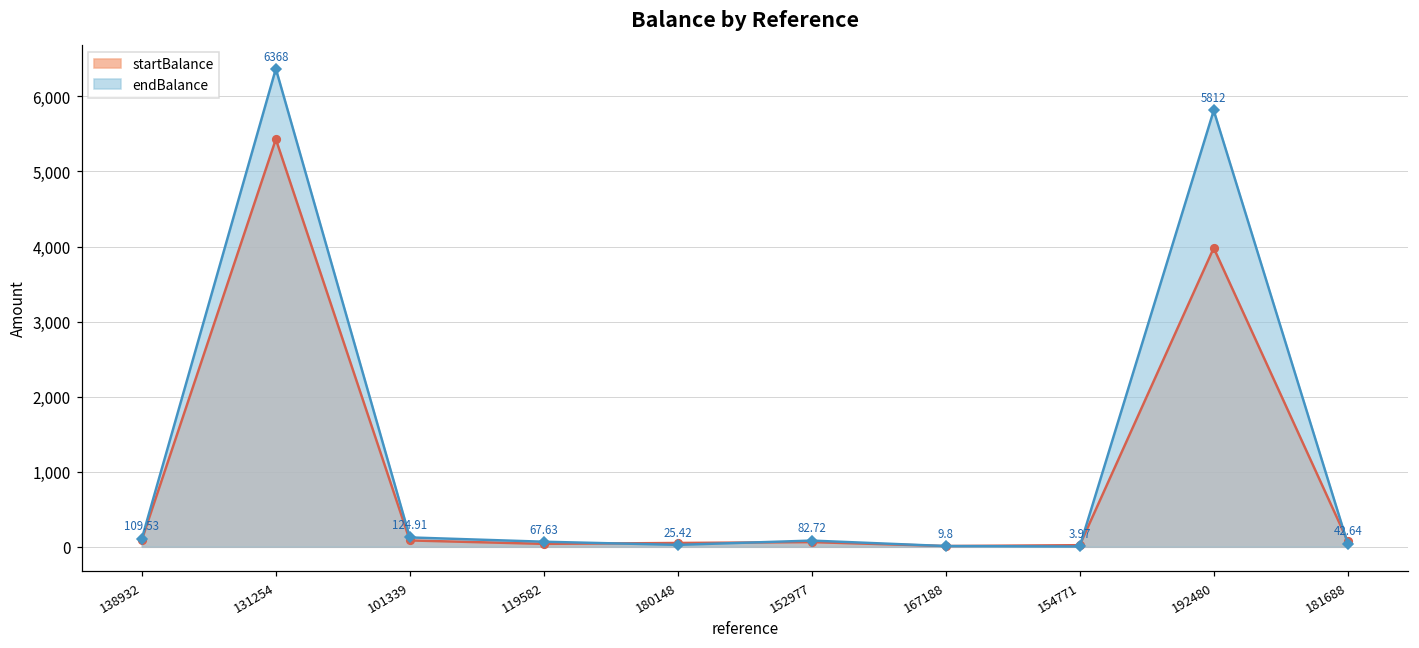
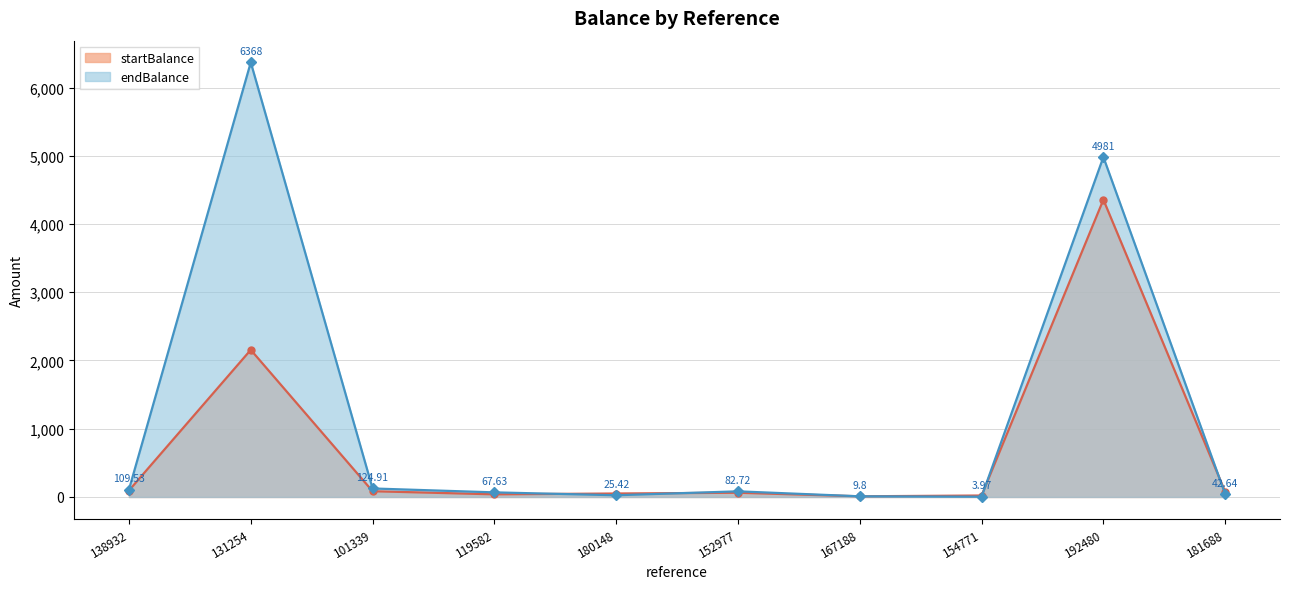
  {
    "startBalance": {
-     "131254": "5,400",
+     "131254": "2,200",
      "101339": "100",
-     "192480": "4,000"
+     "192480": "4,400"
    },
    "endBalance": {
      "131254": "6368",
      "101339": "124.91",
-     "192480": "5812"
+     "192480": "4981"
    }
  }
